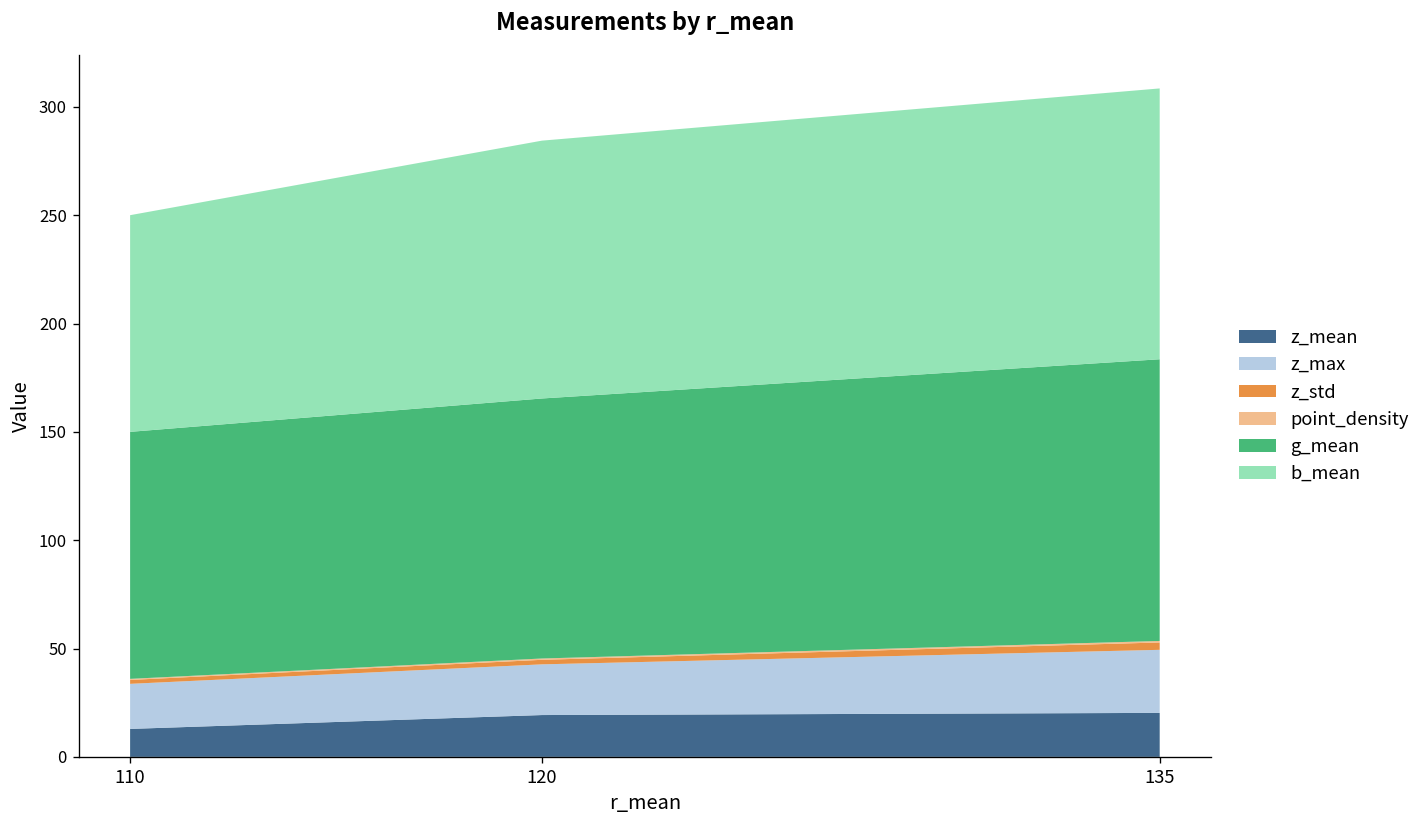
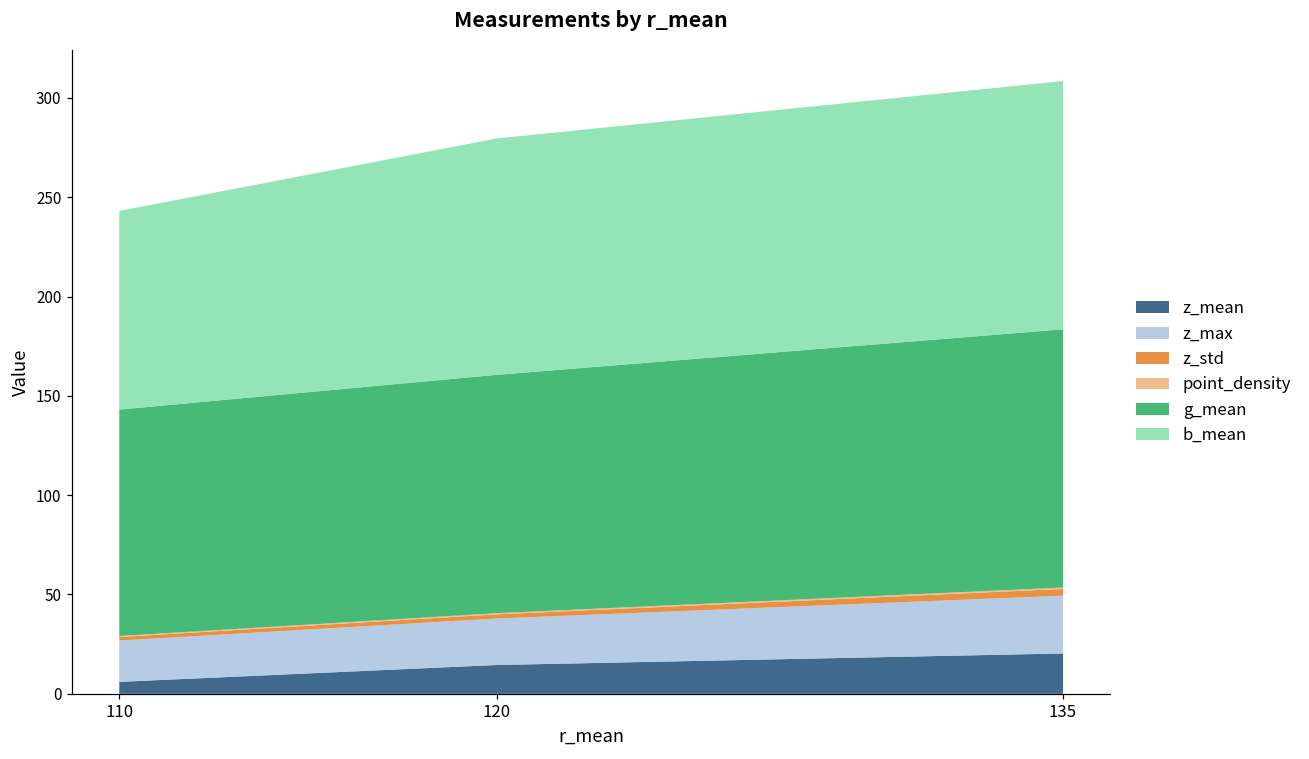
  {
    "z_mean": {
-     "110": 13,
-     "120": 19,
+     "110": 6,
+     "120": 15,
      "135": 20
    },
    "z_max": {
      "110": 21,
      "120": 23,
      "135": 29
    },
    "g_mean": {
      "110": 114,
      "120": 120,
      "135": 130
    },
    "b_mean": {
      "110": 100,
      "120": 119,
      "135": 125
    }
  }
